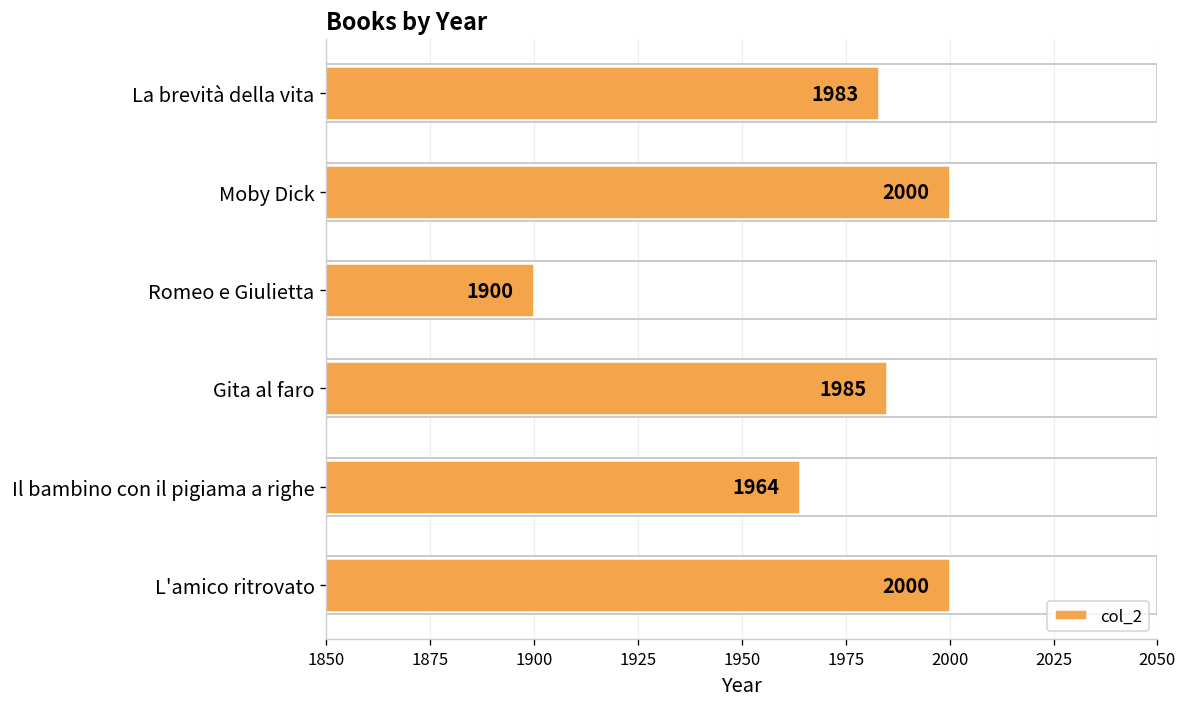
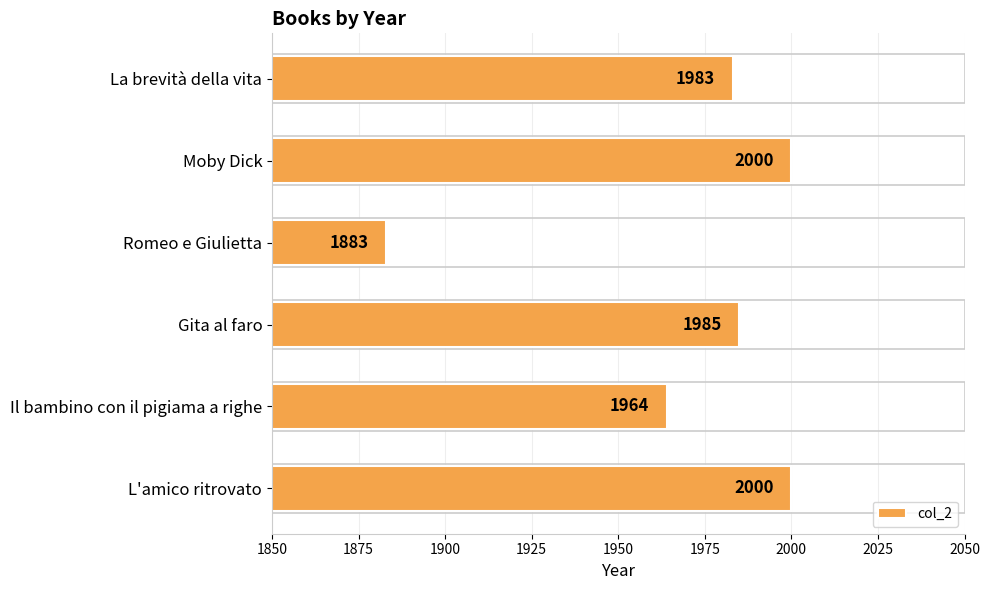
  {
    "La brevità della vita": 1983,
    "Moby Dick": 2000,
-   "Romeo e Giulietta": 1900,
+   "Romeo e Giulietta": 1883,
    "Gita al faro": 1985,
    "Il bambino con il pigiama a righe": 1964,
    "L'amico ritrovato": 2000
  }
